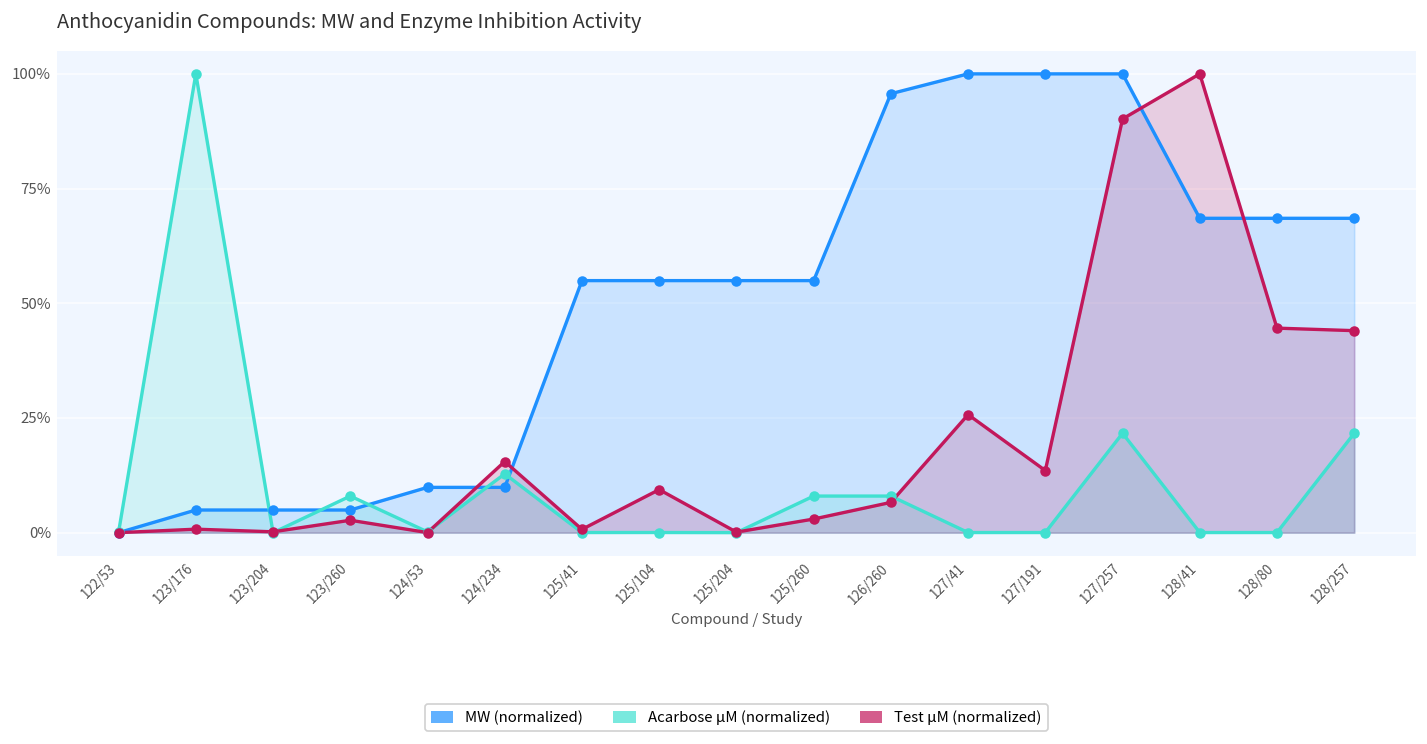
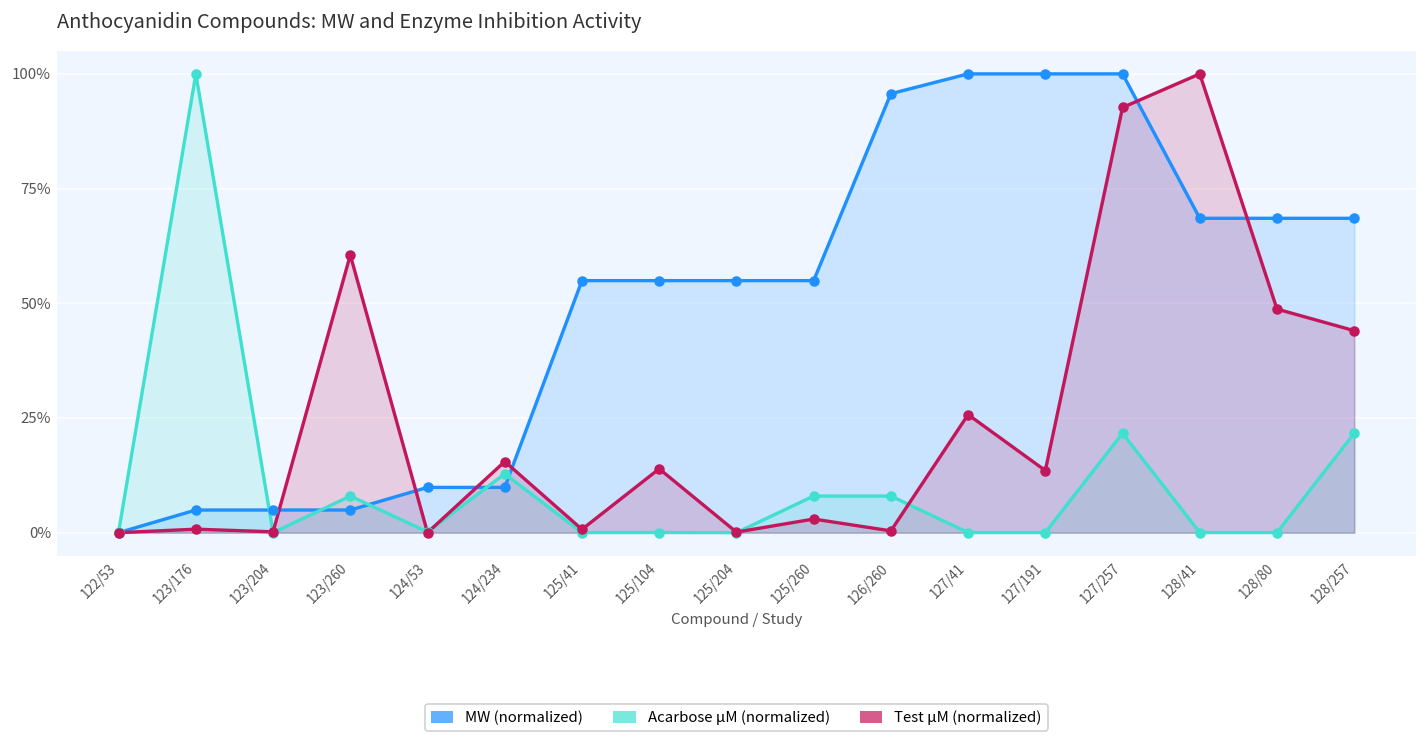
  {
    "Test µM (normalized)": {
      "123/176": "1%",
-     "123/260": "3%",
+     "123/260": "61%",
      "124/234": "16%",
      "125/41": "1%",
-     "125/104": "9%",
+     "125/104": "14%",
      "125/260": "3%",
-     "126/260": "7%",
+     "126/260": "0%",
      "127/41": "26%",
      "127/191": "14%",
-     "127/257": "90%",
+     "127/257": "93%",
      "128/41": "100%",
-     "128/80": "45%",
+     "128/80": "49%",
      "128/257": "44%"
    }
  }
